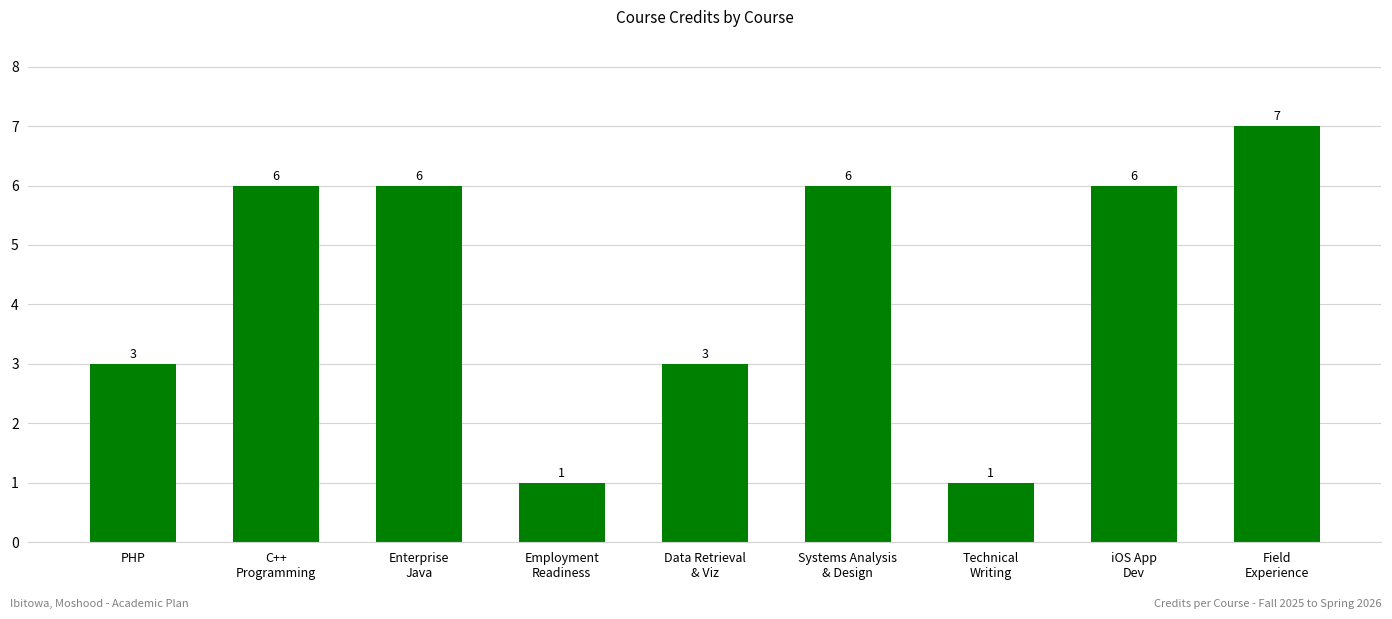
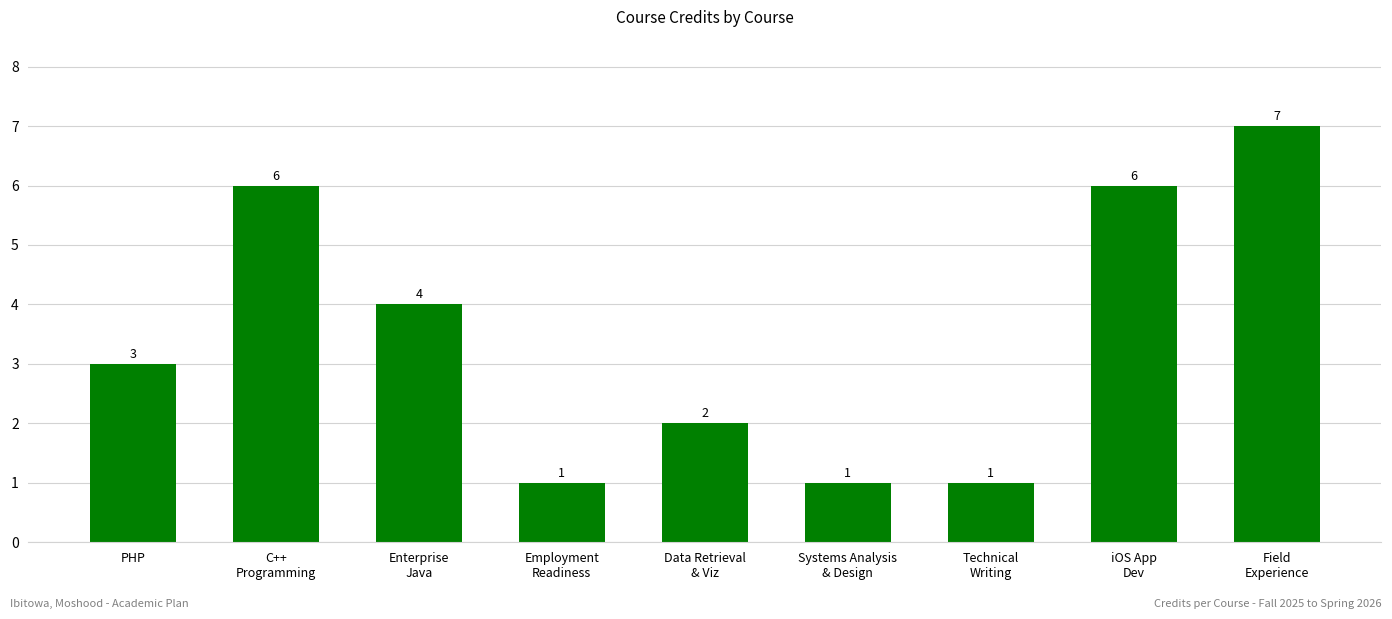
  {
    "PHP": 3,
    "C++ Programming": 6,
-   "Enterprise Java": 6,
+   "Enterprise Java": 4,
    "Employment Readiness": 1,
-   "Data Retrieval & Viz": 3,
-   "Systems Analysis & Design": 6,
+   "Data Retrieval & Viz": 2,
+   "Systems Analysis & Design": 1,
    "Technical Writing": 1,
    "iOS App Dev": 6,
    "Field Experience": 7
  }
